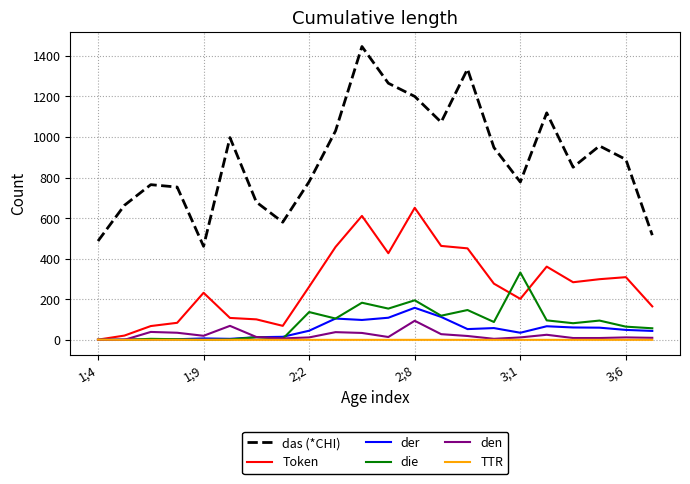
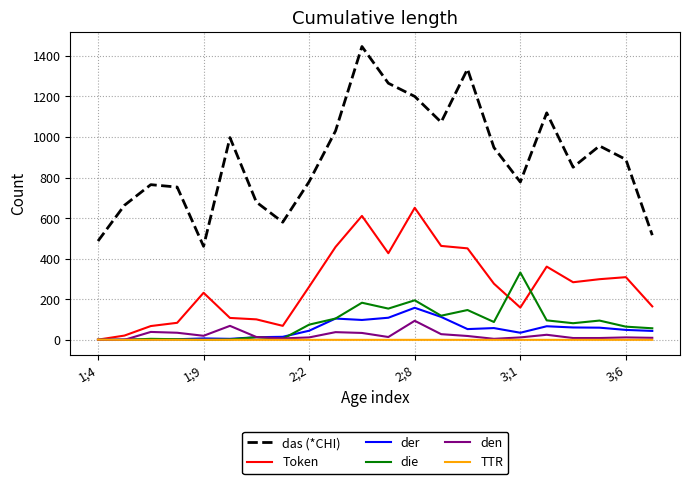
  {
    "das (*CHI)": {
      "1;4": 490,
      "1;9": 460,
      "2;2": 780,
      "2;8": 1200,
      "3;1": 780,
      "3;6": 890
    },
    "Token": {
      "1;9": 230,
      "2;2": 260,
      "2;8": 650,
-     "3;1": 200,
+     "3;1": 160,
      "3;6": 310
    },
    "der": {
      "2;2": 50,
      "2;8": 160,
      "3;1": 40,
      "3;6": 50
    },
    "die": {
-     "2;2": 140,
+     "2;2": 80,
      "2;8": 200,
      "3;1": 330,
      "3;6": 70
    },
    "den": {
      "1;9": 20,
      "2;8": 90
    },
    "TTR": {
      "2;8": 0
    }
  }
